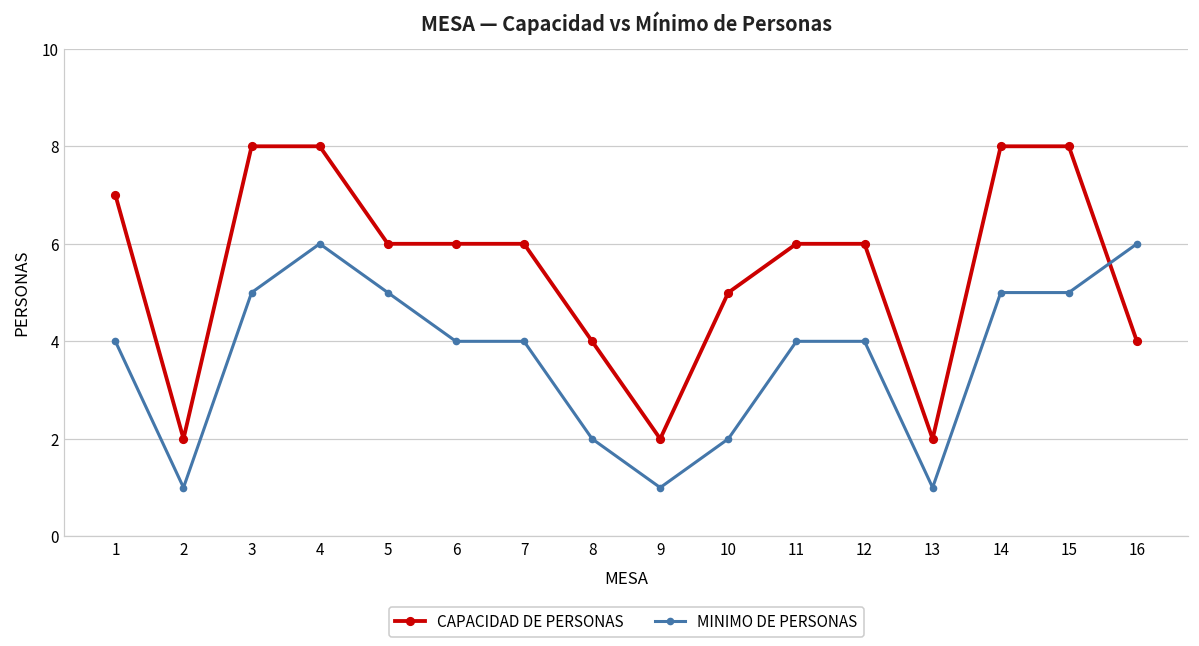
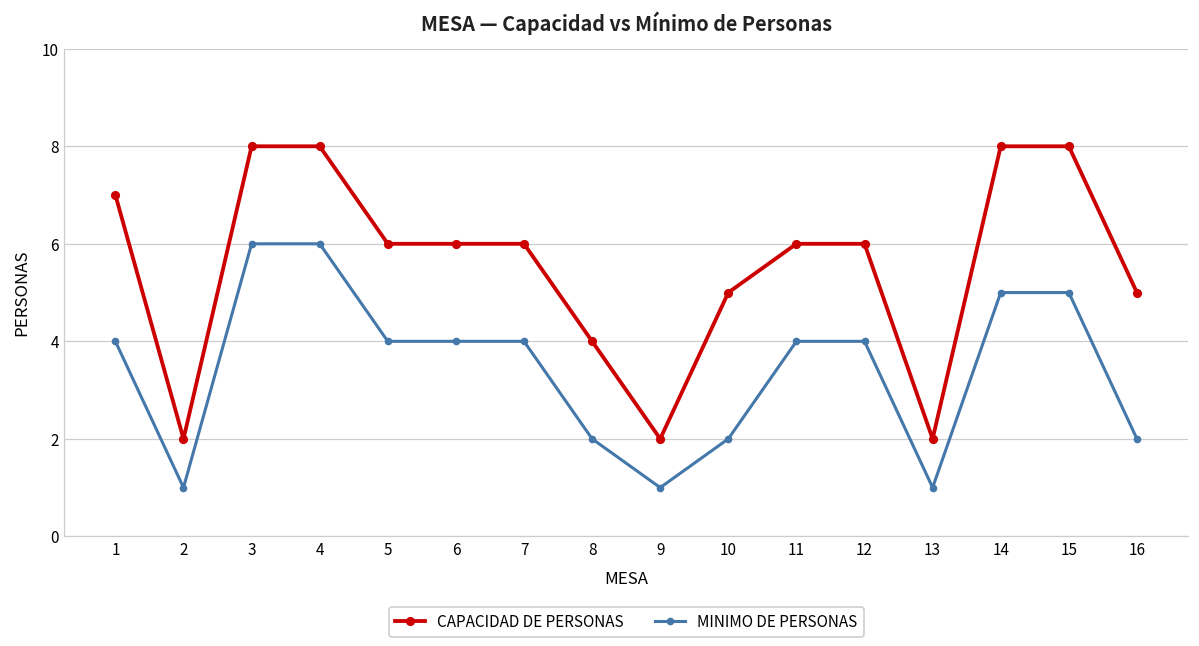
  {
    "CAPACIDAD DE PERSONAS": {
      "1": 7,
      "2": 2,
      "3": 8,
      "4": 8,
      "5": 6,
      "6": 6,
      "7": 6,
      "8": 4,
      "9": 2,
      "10": 5,
      "11": 6,
      "12": 6,
      "13": 2,
      "14": 8,
      "15": 8,
-     "16": 4
+     "16": 5
    },
    "MINIMO DE PERSONAS": {
      "1": 4,
      "2": 1,
-     "3": 5,
+     "3": 6,
      "4": 6,
-     "5": 5,
+     "5": 4,
      "6": 4,
      "7": 4,
      "8": 2,
      "9": 1,
      "10": 2,
      "11": 4,
      "12": 4,
      "13": 1,
      "14": 5,
      "15": 5,
-     "16": 6
+     "16": 2
    }
  }
